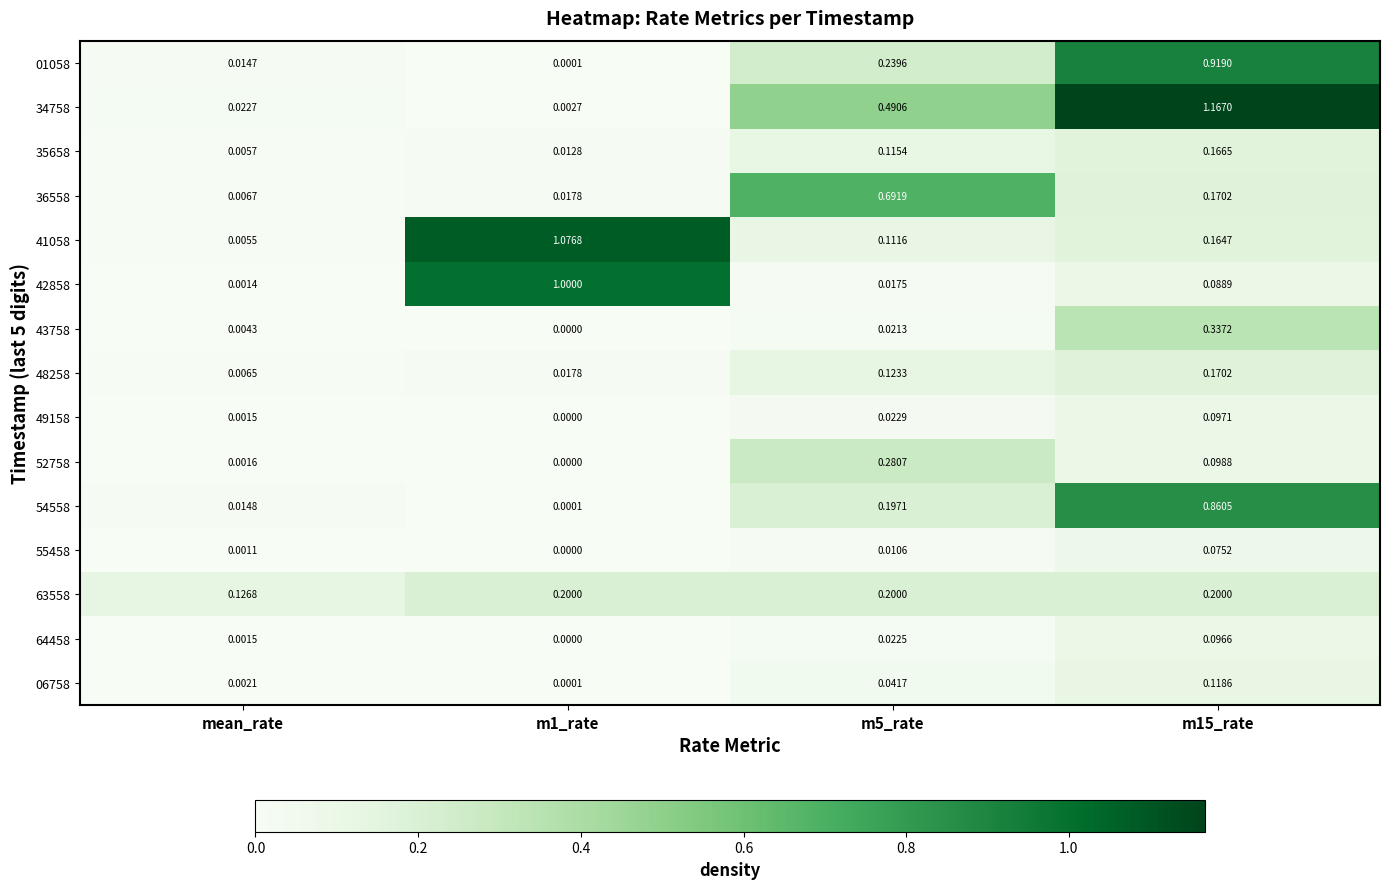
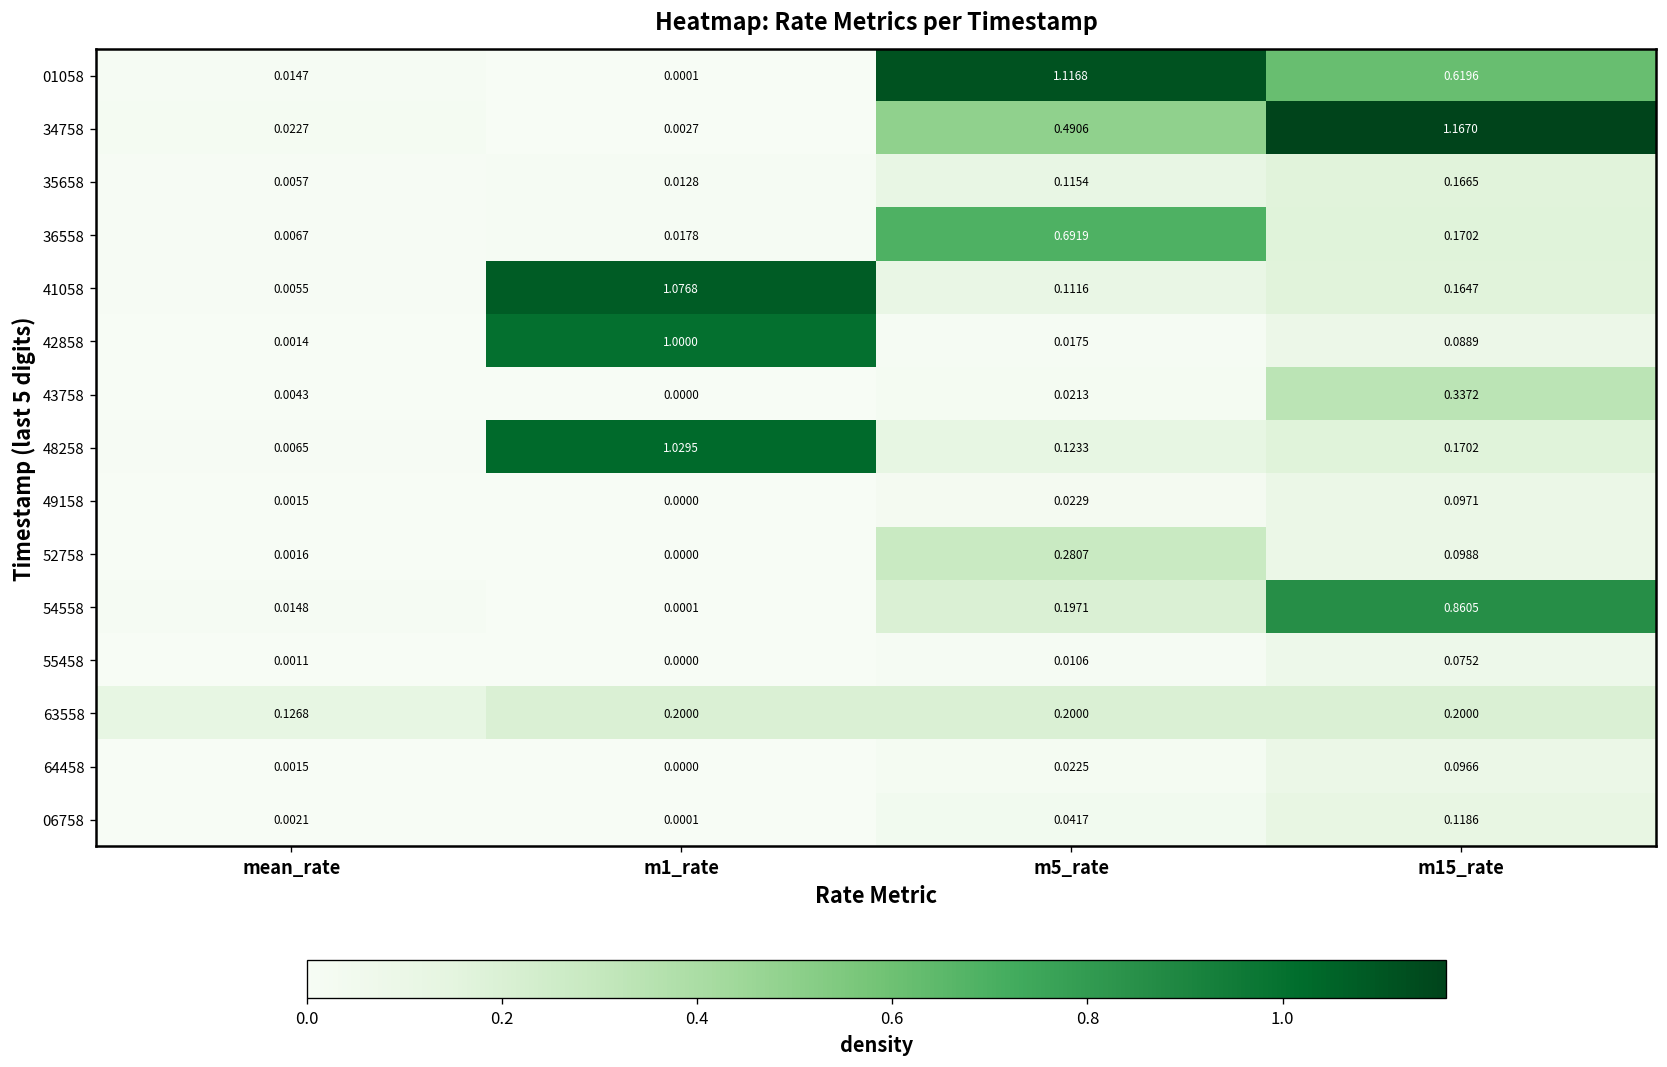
  {
    "01058": {
      "mean_rate": 0.0147,
      "m1_rate": 0.0001,
-     "m5_rate": 0.2396,
-     "m15_rate": 0.9190
+     "m5_rate": 1.1168,
+     "m15_rate": 0.6196
    },
    "34758": {
      "mean_rate": 0.0227,
      "m1_rate": 0.0027,
      "m5_rate": 0.4906,
      "m15_rate": 1.1670
    },
    "35658": {
      "mean_rate": 0.0057,
      "m1_rate": 0.0128,
      "m5_rate": 0.1154,
      "m15_rate": 0.1665
    },
    "36558": {
      "mean_rate": 0.0067,
      "m1_rate": 0.0178,
      "m5_rate": 0.6919,
      "m15_rate": 0.1702
    },
    "41058": {
      "mean_rate": 0.0055,
      "m1_rate": 1.0768,
      "m5_rate": 0.1116,
      "m15_rate": 0.1647
    },
    "42858": {
      "mean_rate": 0.0014,
      "m1_rate": 1.0000,
      "m5_rate": 0.0175,
      "m15_rate": 0.0889
    },
    "43758": {
      "mean_rate": 0.0043,
      "m1_rate": 0.0000,
      "m5_rate": 0.0213,
      "m15_rate": 0.3372
    },
    "48258": {
      "mean_rate": 0.0065,
-     "m1_rate": 0.0178,
+     "m1_rate": 1.0295,
      "m5_rate": 0.1233,
      "m15_rate": 0.1702
    },
    "49158": {
      "mean_rate": 0.0015,
      "m1_rate": 0.0000,
      "m5_rate": 0.0229,
      "m15_rate": 0.0971
    },
    "52758": {
      "mean_rate": 0.0016,
      "m1_rate": 0.0000,
      "m5_rate": 0.2807,
      "m15_rate": 0.0988
    },
    "54558": {
      "mean_rate": 0.0148,
      "m1_rate": 0.0001,
      "m5_rate": 0.1971,
      "m15_rate": 0.8605
    },
    "55458": {
      "mean_rate": 0.0011,
      "m1_rate": 0.0000,
      "m5_rate": 0.0106,
      "m15_rate": 0.0752
    },
    "63558": {
      "mean_rate": 0.1268,
      "m1_rate": 0.2000,
      "m5_rate": 0.2000,
      "m15_rate": 0.2000
    },
    "64458": {
      "mean_rate": 0.0015,
      "m1_rate": 0.0000,
      "m5_rate": 0.0225,
      "m15_rate": 0.0966
    },
    "06758": {
      "mean_rate": 0.0021,
      "m1_rate": 0.0001,
      "m5_rate": 0.0417,
      "m15_rate": 0.1186
    }
  }
